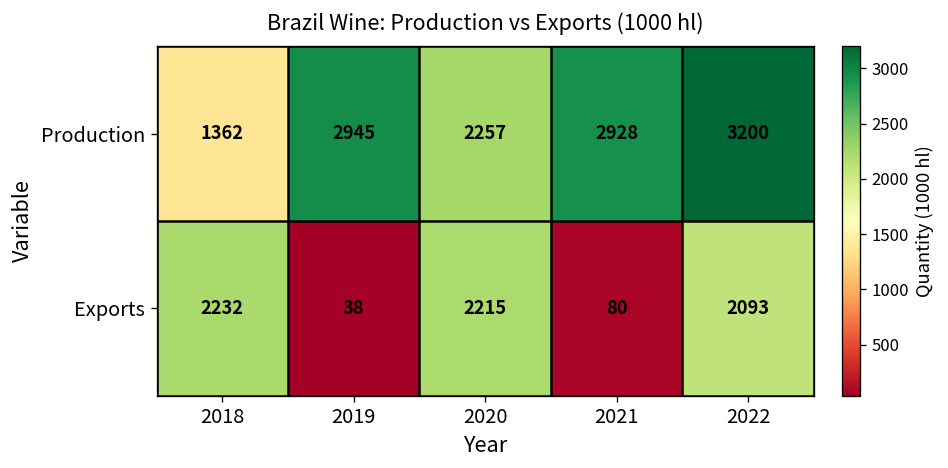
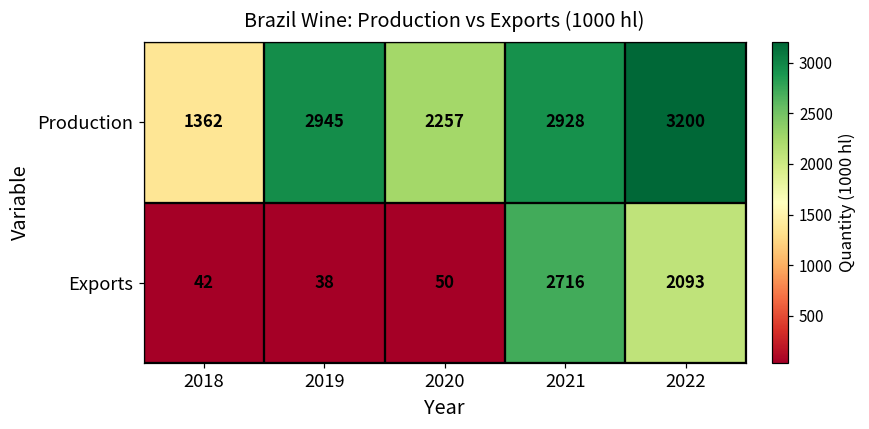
  {
    "Production": {
      "2018": 1362,
      "2019": 2945,
      "2020": 2257,
      "2021": 2928,
      "2022": 3200
    },
    "Exports": {
-     "2018": 2232,
+     "2018": 42,
      "2019": 38,
-     "2020": 2215,
-     "2021": 80,
+     "2020": 50,
+     "2021": 2716,
      "2022": 2093
    }
  }
